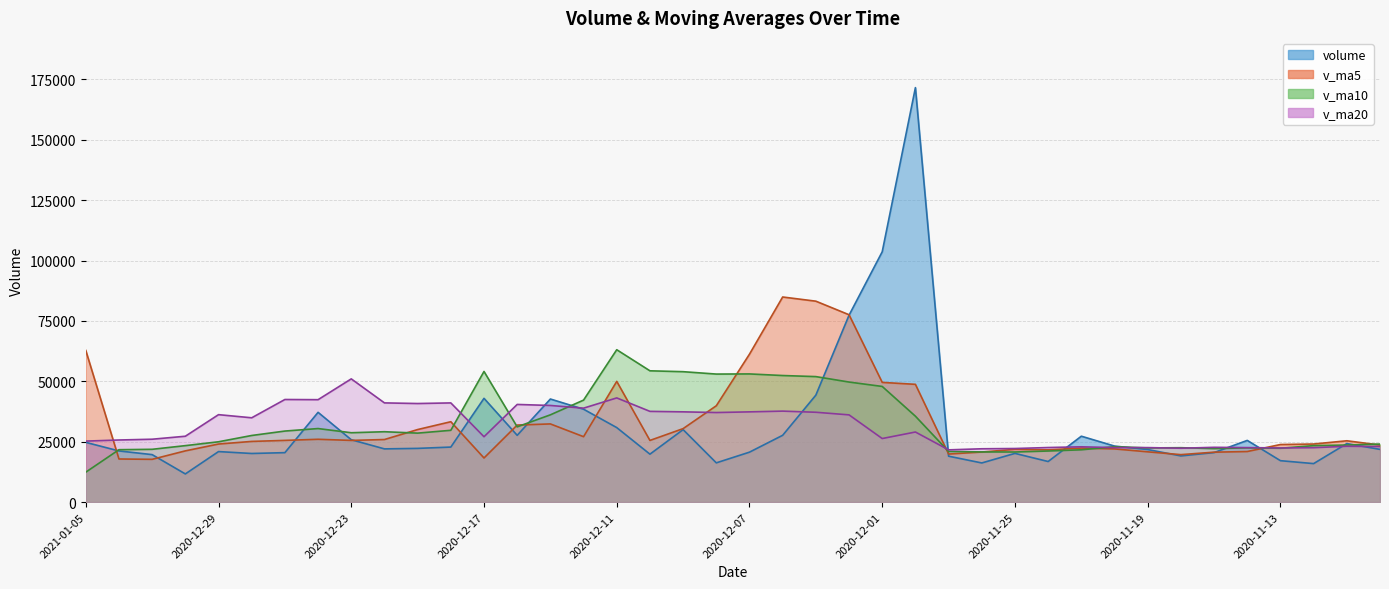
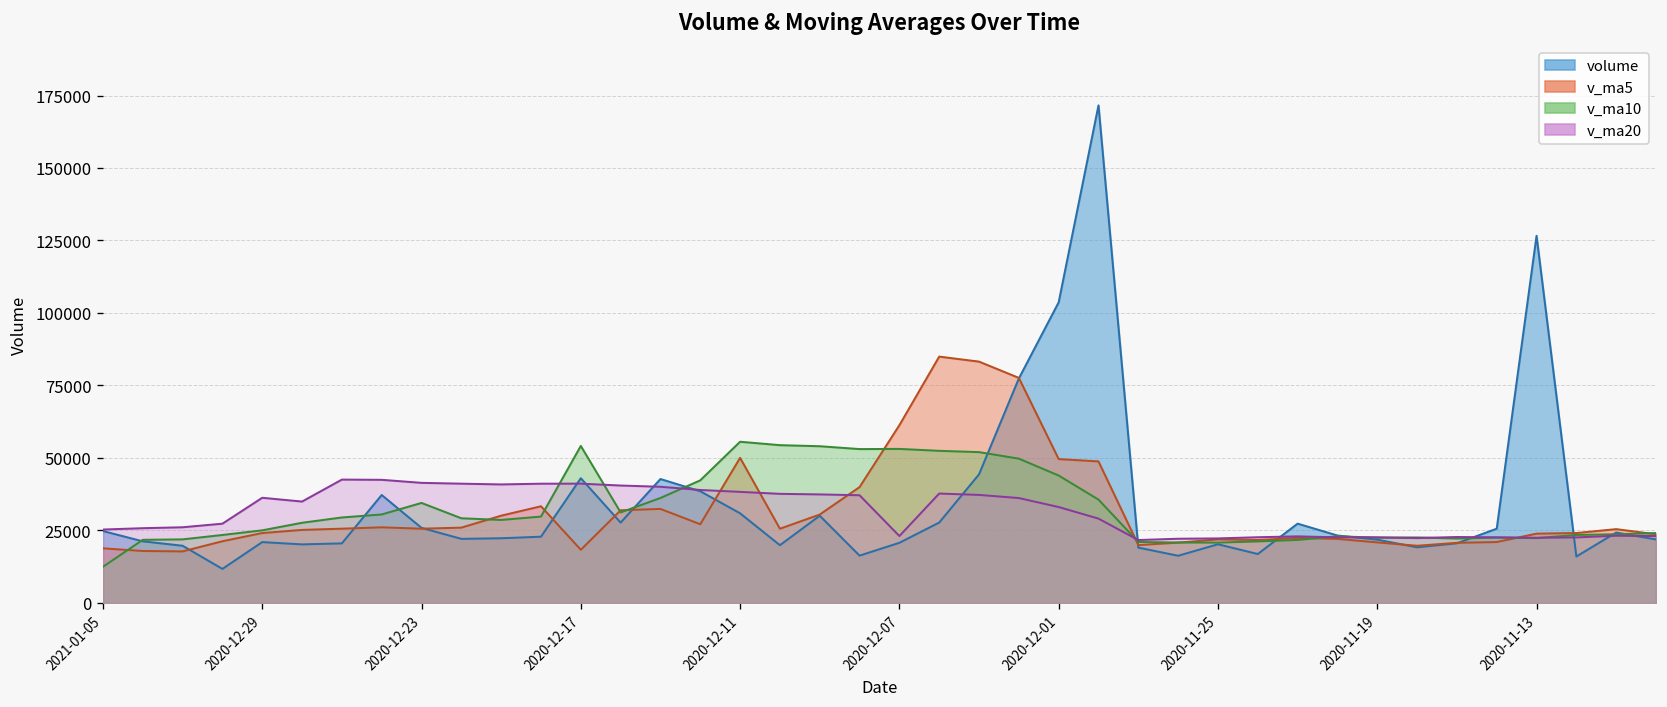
  {
    "volume": {
      "2020-12-29": 21000,
      "2020-12-17": 43000,
      "2020-12-11": 31000,
      "2020-12-07": 21000,
      "2020-12-01": 104000,
-     "2020-11-13": 17000
+     "2020-11-13": 127000
    },
    "v_ma5": {
-     "2021-01-05": 63000,
+     "2021-01-05": 19000,
      "2020-12-17": 18000,
      "2020-12-11": 50000,
      "2020-12-07": 61000,
      "2020-12-01": 50000,
      "2020-11-13": 24000
    },
    "v_ma10": {
      "2021-01-05": 12000,
-     "2020-12-23": 29000,
+     "2020-12-23": 34000,
      "2020-12-17": 54000,
-     "2020-12-11": 63000,
+     "2020-12-11": 56000,
      "2020-12-07": 53000,
-     "2020-12-01": 48000
+     "2020-12-01": 44000
    },
    "v_ma20": {
      "2020-12-29": 36000,
-     "2020-12-23": 51000,
-     "2020-12-17": 27000,
-     "2020-12-11": 43000,
-     "2020-12-07": 37000,
-     "2020-12-01": 26000
+     "2020-12-23": 41000,
+     "2020-12-17": 41000,
+     "2020-12-11": 38000,
+     "2020-12-07": 23000,
+     "2020-12-01": 33000
    }
  }
